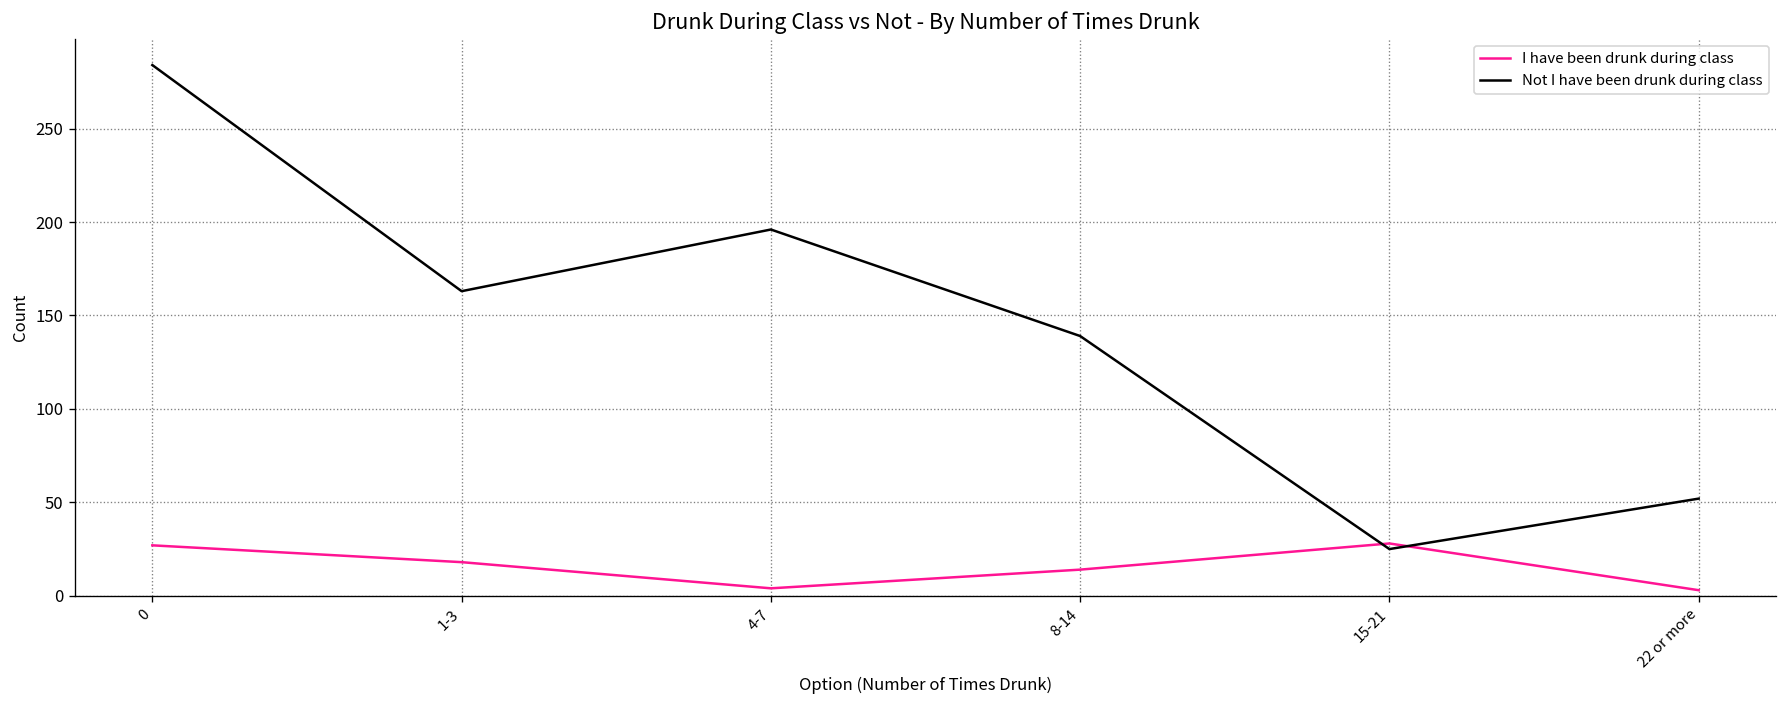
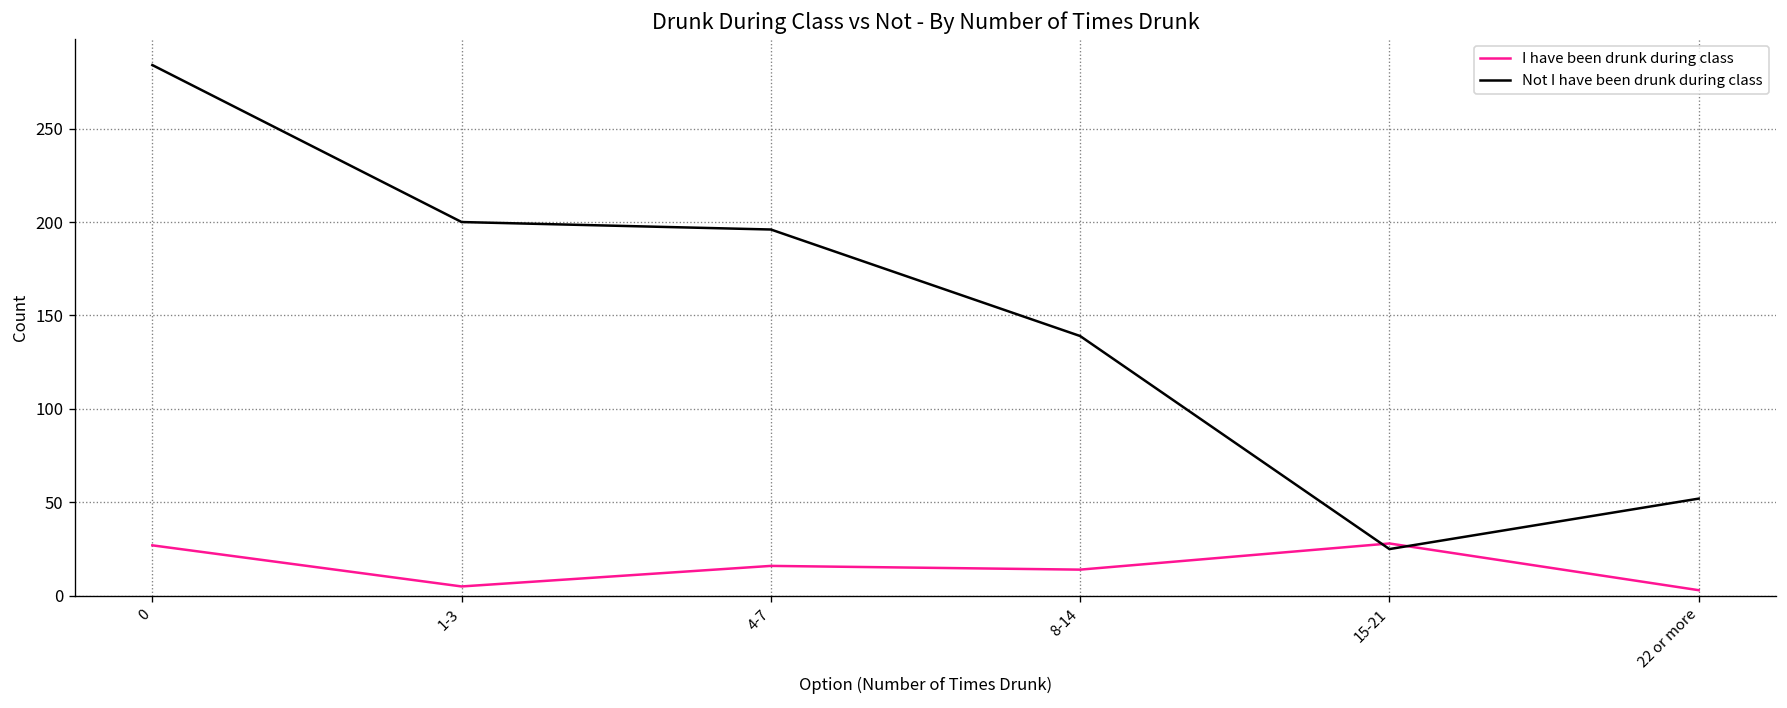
  {
    "I have been drunk during class": {
      "0": 27,
-     "1-3": 18,
-     "4-7": 4,
+     "1-3": 5,
+     "4-7": 16,
      "8-14": 14,
      "15-21": 28,
      "22 or more": 3
    },
    "Not I have been drunk during class": {
      "0": 284,
-     "1-3": 163,
+     "1-3": 200,
      "4-7": 196,
      "8-14": 139,
      "15-21": 25,
      "22 or more": 52
    }
  }
